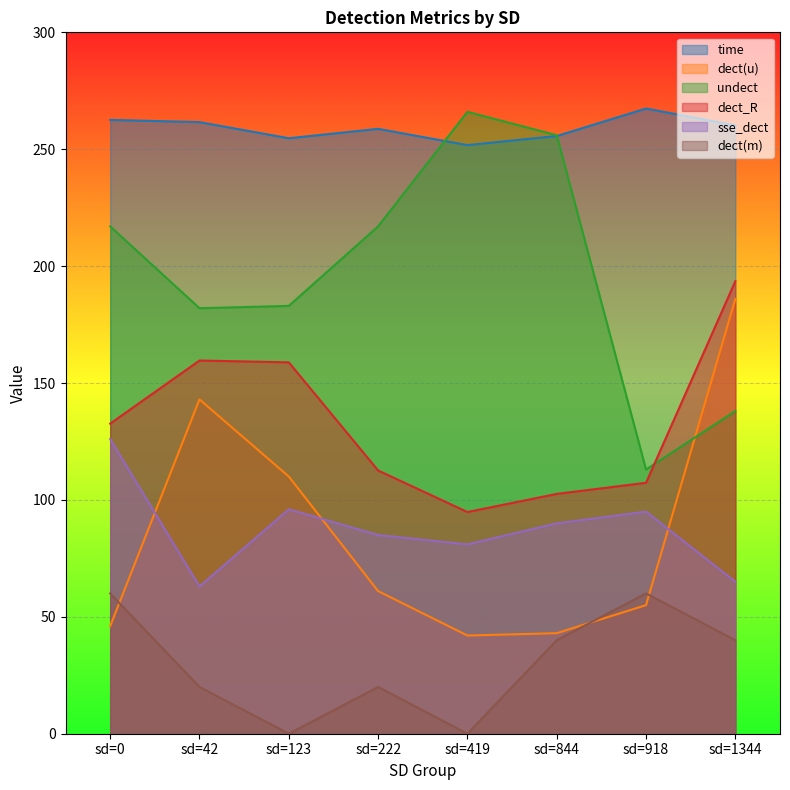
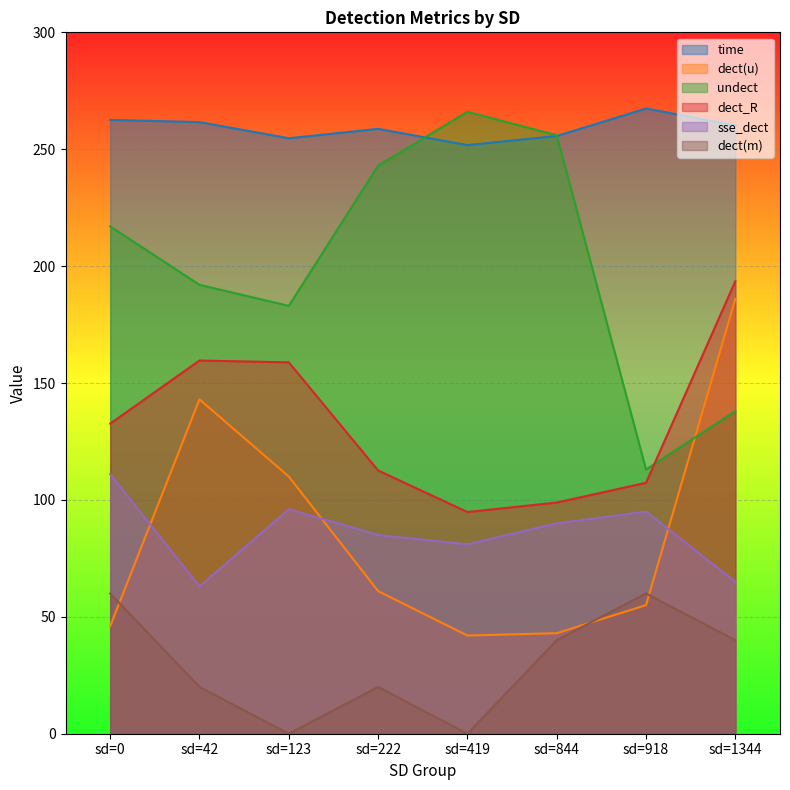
  {
    "time": {
      "sd=0": 263,
      "sd=42": 262,
      "sd=123": 255,
      "sd=222": 259,
      "sd=419": 252,
      "sd=918": 267
    },
    "dect(u)": {
      "sd=0": 46,
      "sd=42": 143,
      "sd=123": 110,
      "sd=222": 61,
      "sd=419": 42,
      "sd=844": 43,
      "sd=918": 55,
      "sd=1344": 186
    },
    "undect": {
      "sd=0": 217,
-     "sd=42": 182,
+     "sd=42": 192,
      "sd=123": 183,
-     "sd=222": 217,
+     "sd=222": 243,
      "sd=419": 266,
      "sd=918": 113,
      "sd=1344": 138
    },
    "dect_R": {
      "sd=0": 133,
      "sd=42": 160,
      "sd=123": 159,
      "sd=222": 113,
      "sd=419": 95,
-     "sd=844": 103,
+     "sd=844": 99,
      "sd=918": 107,
      "sd=1344": 194
    },
    "sse_dect": {
-     "sd=0": 126,
+     "sd=0": 111,
      "sd=42": 63,
      "sd=123": 96,
      "sd=222": 85,
      "sd=419": 81,
      "sd=844": 90,
      "sd=918": 95,
      "sd=1344": 65
    },
    "dect(m)": {
      "sd=0": 60,
      "sd=42": 20,
      "sd=123": 0,
      "sd=222": 20,
      "sd=419": 0,
      "sd=844": 40,
      "sd=918": 60,
      "sd=1344": 40
    }
  }
